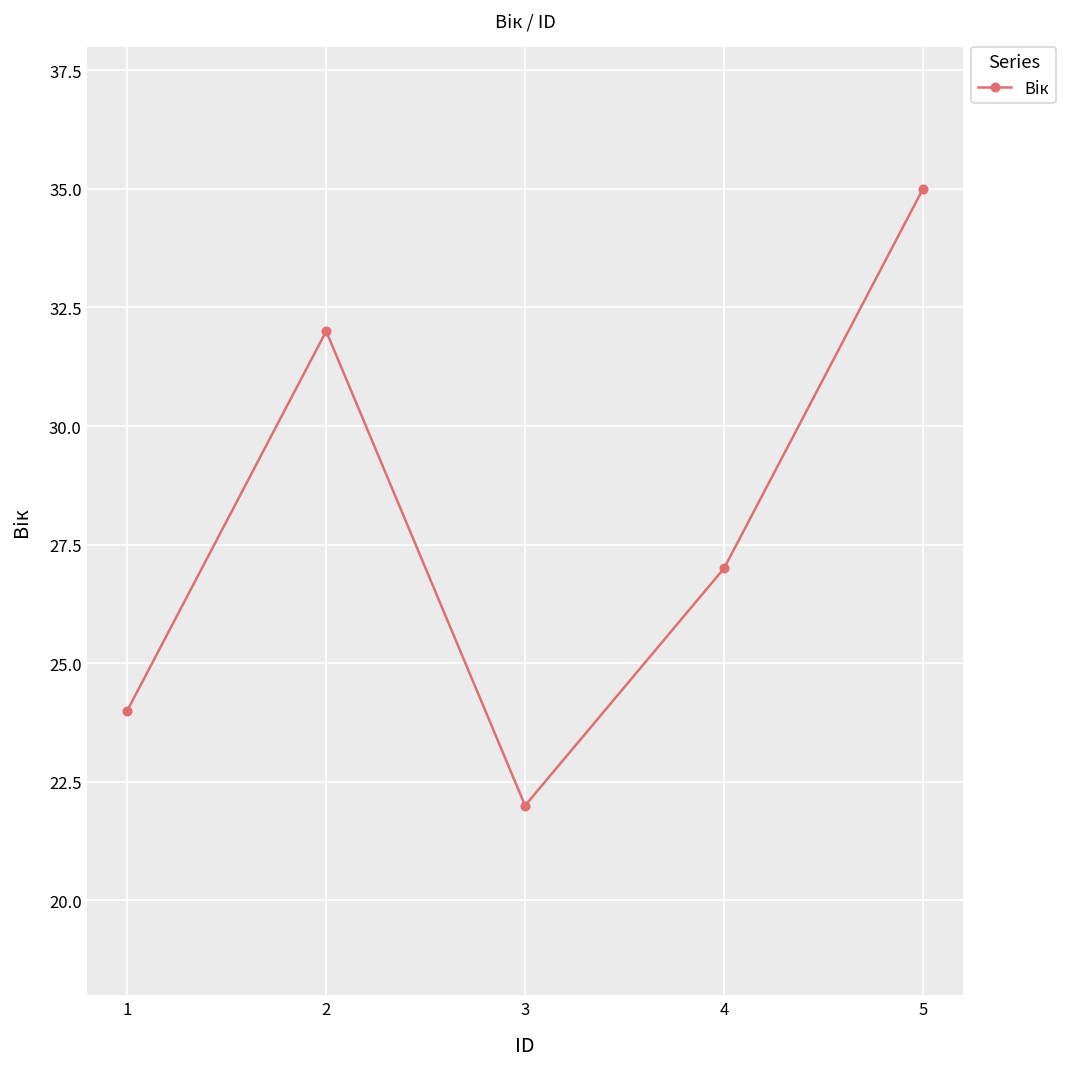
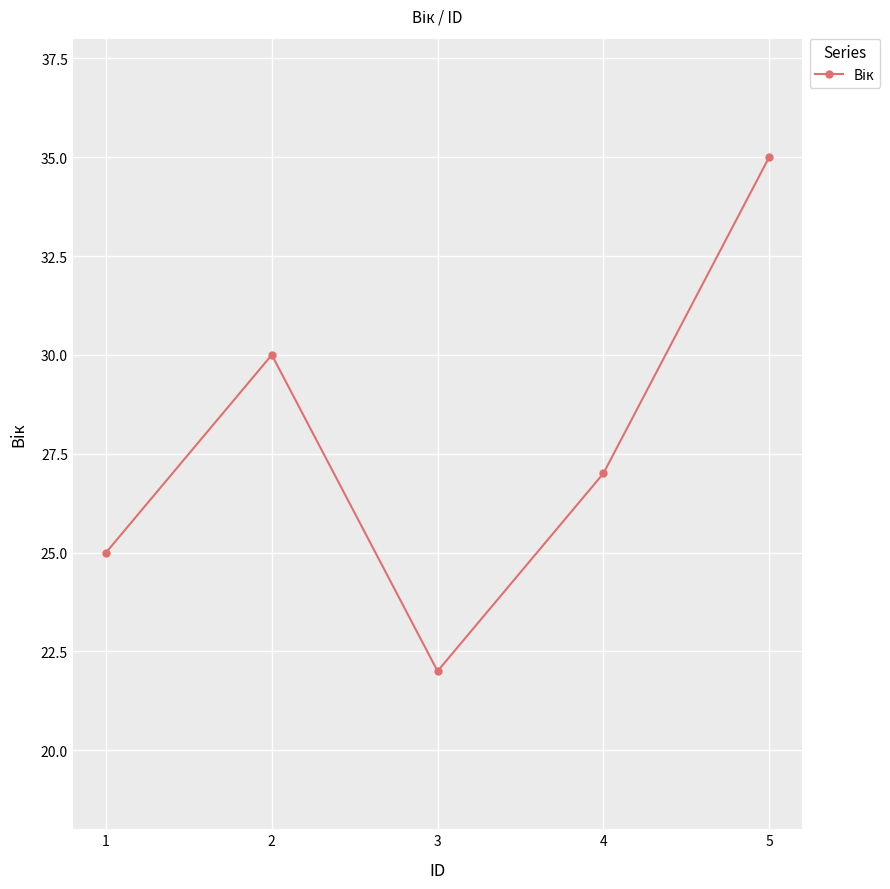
  {
-   "1": 24,
-   "2": 32,
+   "1": 25,
+   "2": 30,
    "3": 22,
    "4": 27,
    "5": 35
  }
